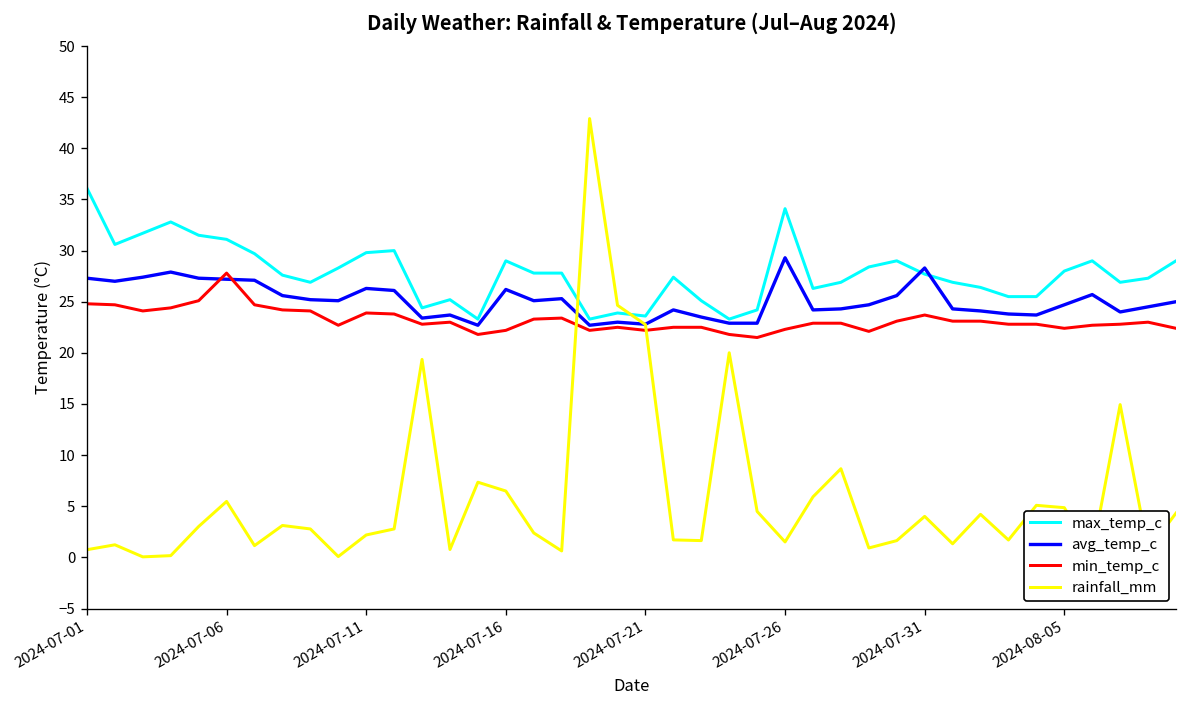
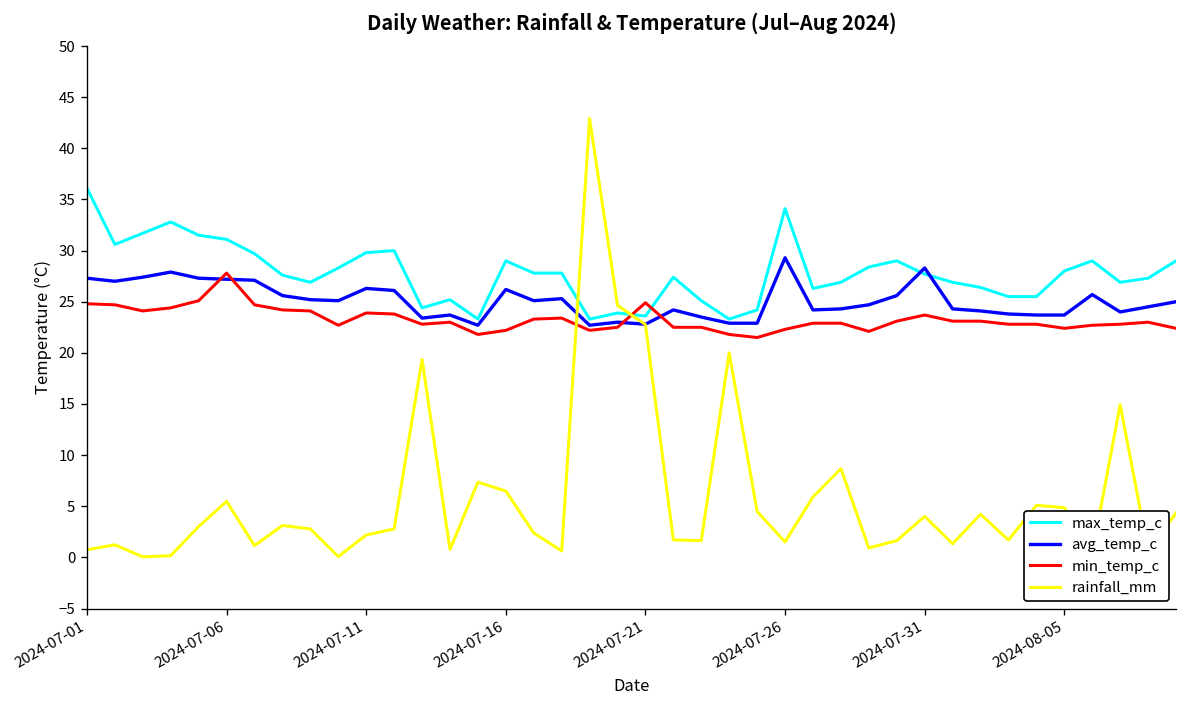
  {
    "max_temp_c": {
      "2024-07-01": 36,
      "2024-07-06": 31,
      "2024-07-11": 30,
      "2024-07-16": 29,
      "2024-07-21": 24,
      "2024-07-26": 34,
      "2024-07-31": 28,
      "2024-08-05": 28
    },
    "avg_temp_c": {
      "2024-07-01": 27,
      "2024-07-06": 27,
      "2024-07-11": 26,
      "2024-07-16": 26,
      "2024-07-26": 29,
      "2024-07-31": 28,
-     "2024-08-05": 25
+     "2024-08-05": 24
    },
    "min_temp_c": {
      "2024-07-01": 25,
      "2024-07-06": 28,
      "2024-07-11": 24,
      "2024-07-16": 22,
-     "2024-07-21": 22,
+     "2024-07-21": 25,
      "2024-07-26": 22,
      "2024-07-31": 24,
      "2024-08-05": 22
    },
    "rainfall_mm": {
      "2024-07-01": 1,
      "2024-07-06": 5,
      "2024-07-11": 2,
      "2024-07-16": 6,
      "2024-07-26": 2,
      "2024-07-31": 4
    }
  }
